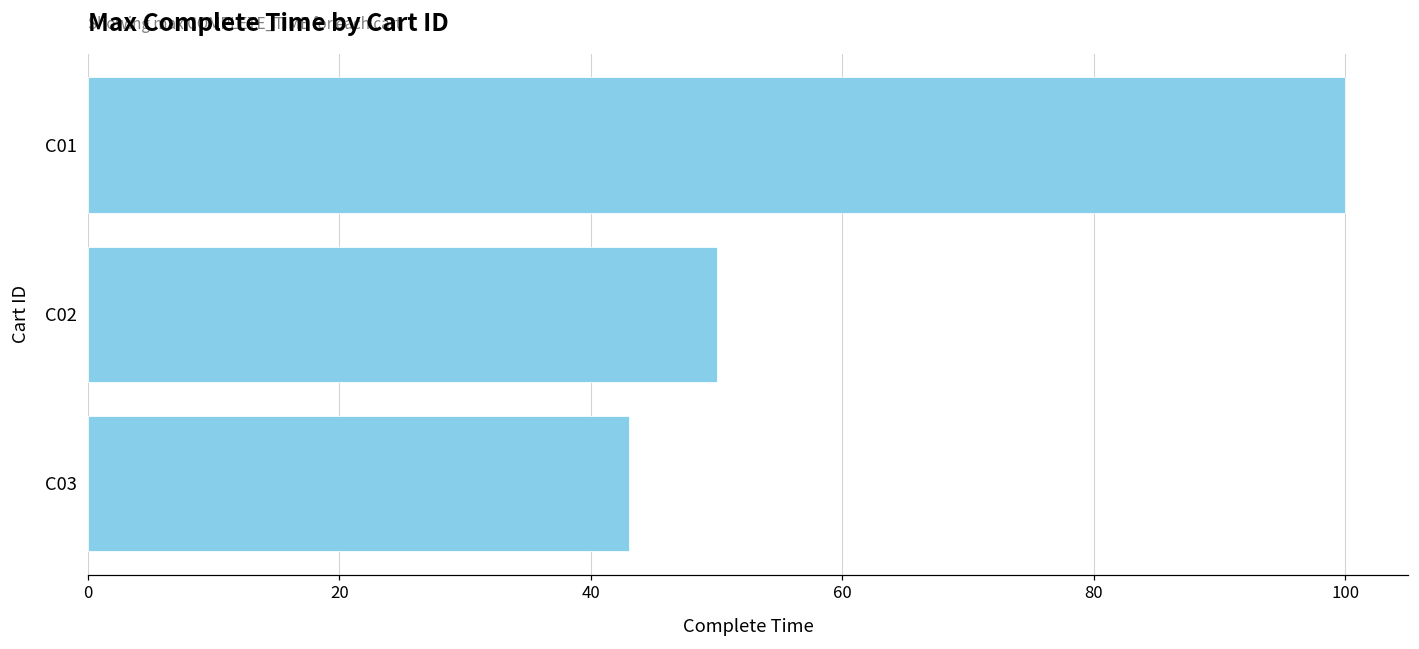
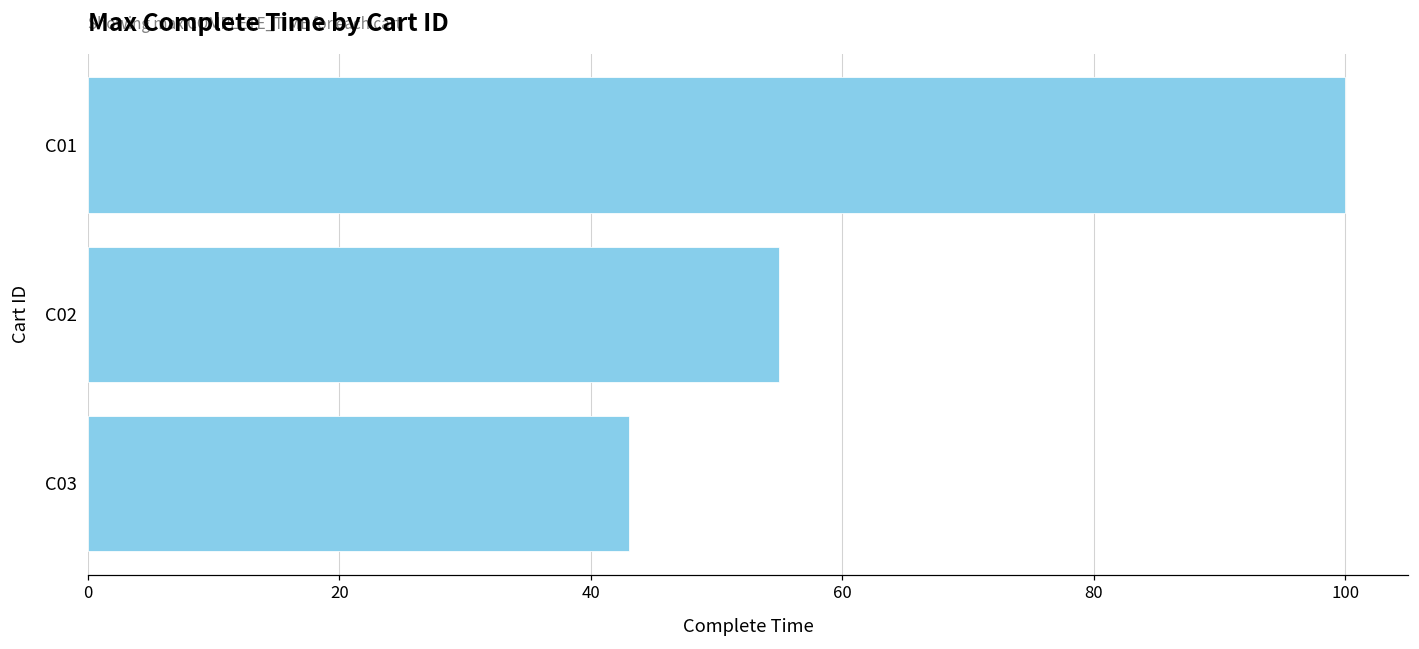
  {
    "C01": 100,
-   "C02": 50,
+   "C02": 55,
    "C03": 43
  }
